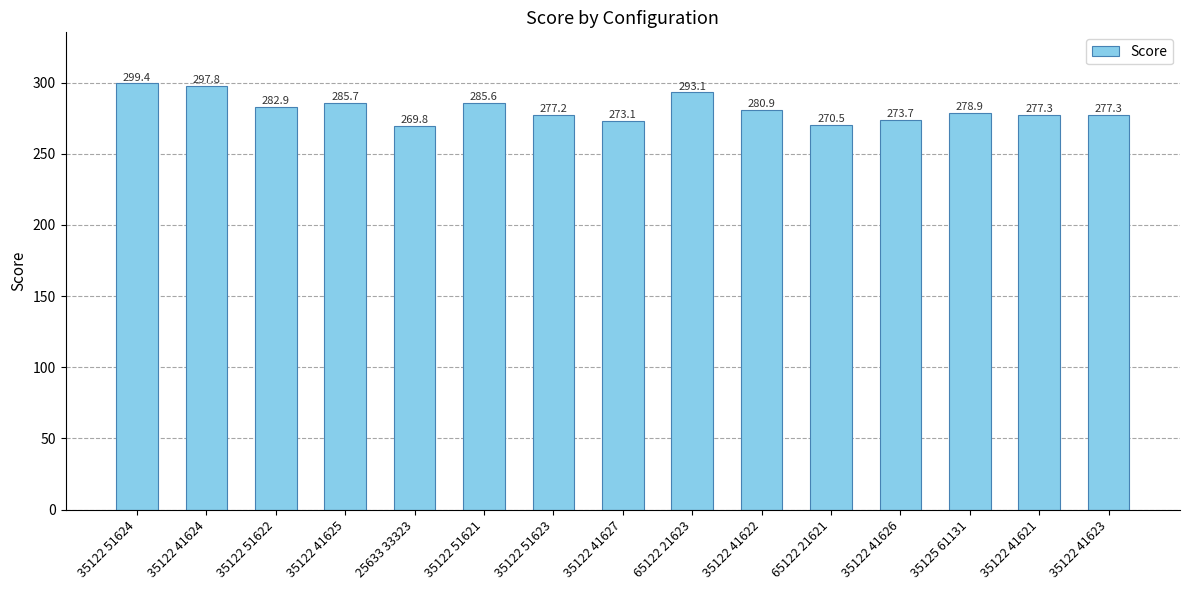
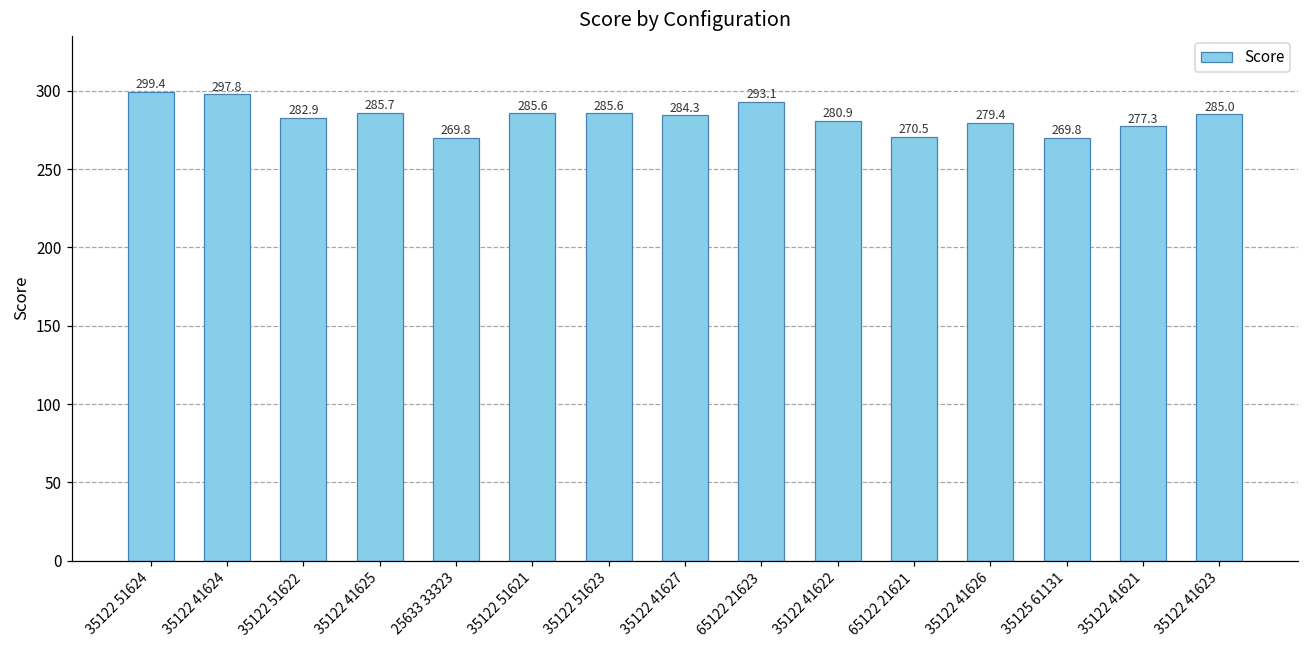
  {
    "35122 51624": 299.4,
    "35122 41624": 297.8,
    "35122 51622": 282.9,
    "35122 41625": 285.7,
    "25633 33323": 269.8,
    "35122 51621": 285.6,
-   "35122 51623": 277.2,
-   "35122 41627": 273.1,
+   "35122 51623": 285.6,
+   "35122 41627": 284.3,
    "65122 21623": 293.1,
    "35122 41622": 280.9,
    "65122 21621": 270.5,
-   "35122 41626": 273.7,
-   "35125 61131": 278.9,
+   "35122 41626": 279.4,
+   "35125 61131": 269.8,
    "35122 41621": 277.3,
-   "35122 41623": 277.3
+   "35122 41623": 285.0
  }
